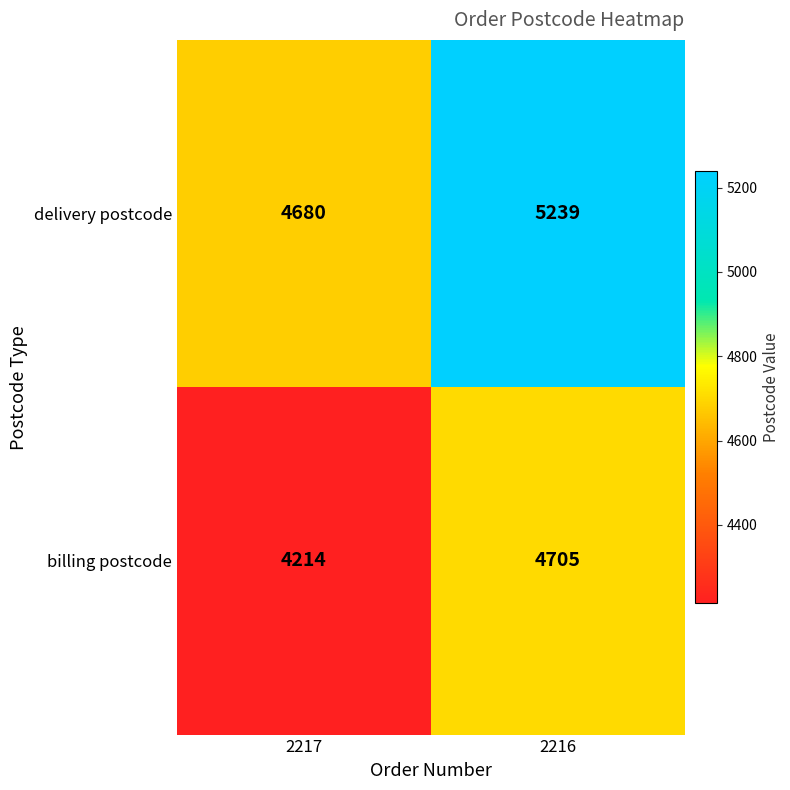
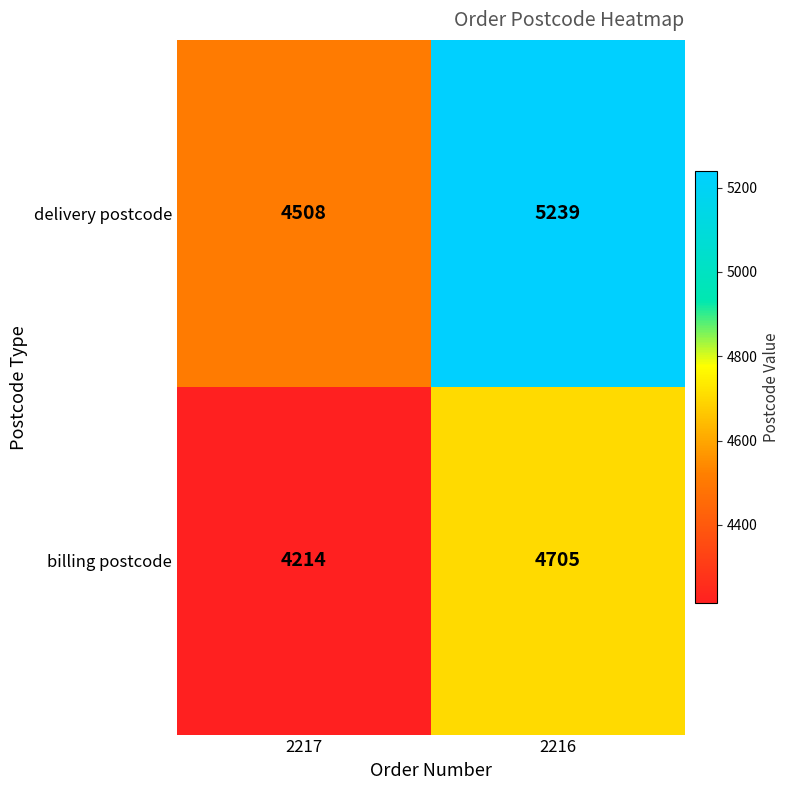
  {
    "delivery postcode": {
-     "2217": 4680,
+     "2217": 4508,
      "2216": 5239
    },
    "billing postcode": {
      "2217": 4214,
      "2216": 4705
    }
  }
